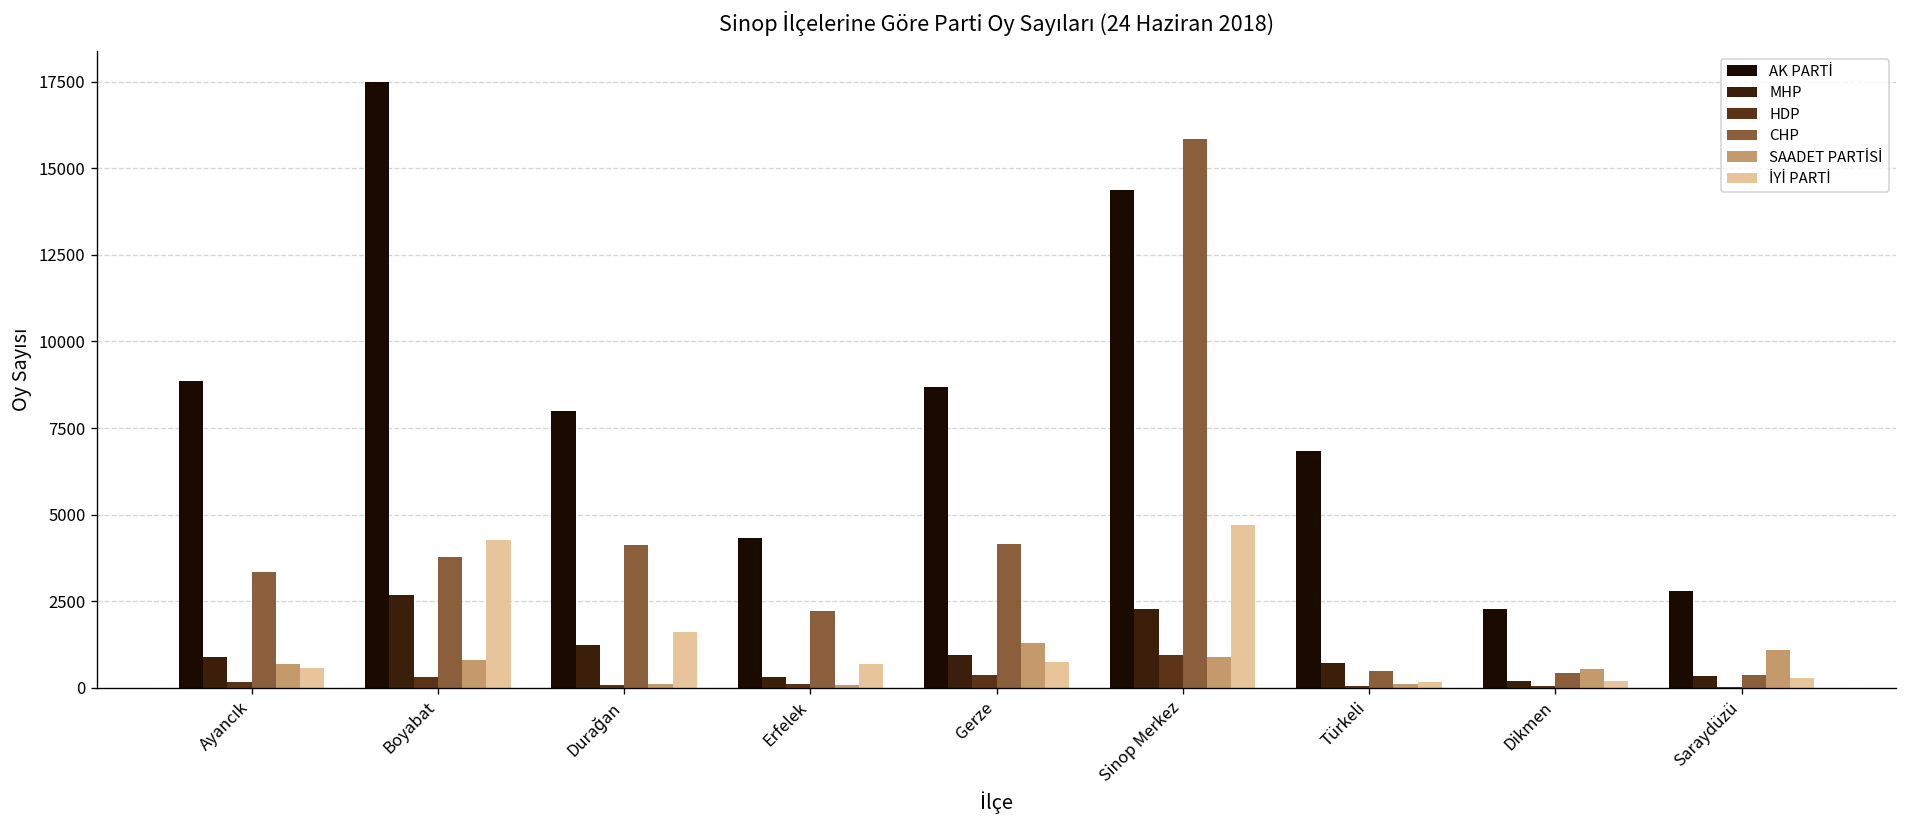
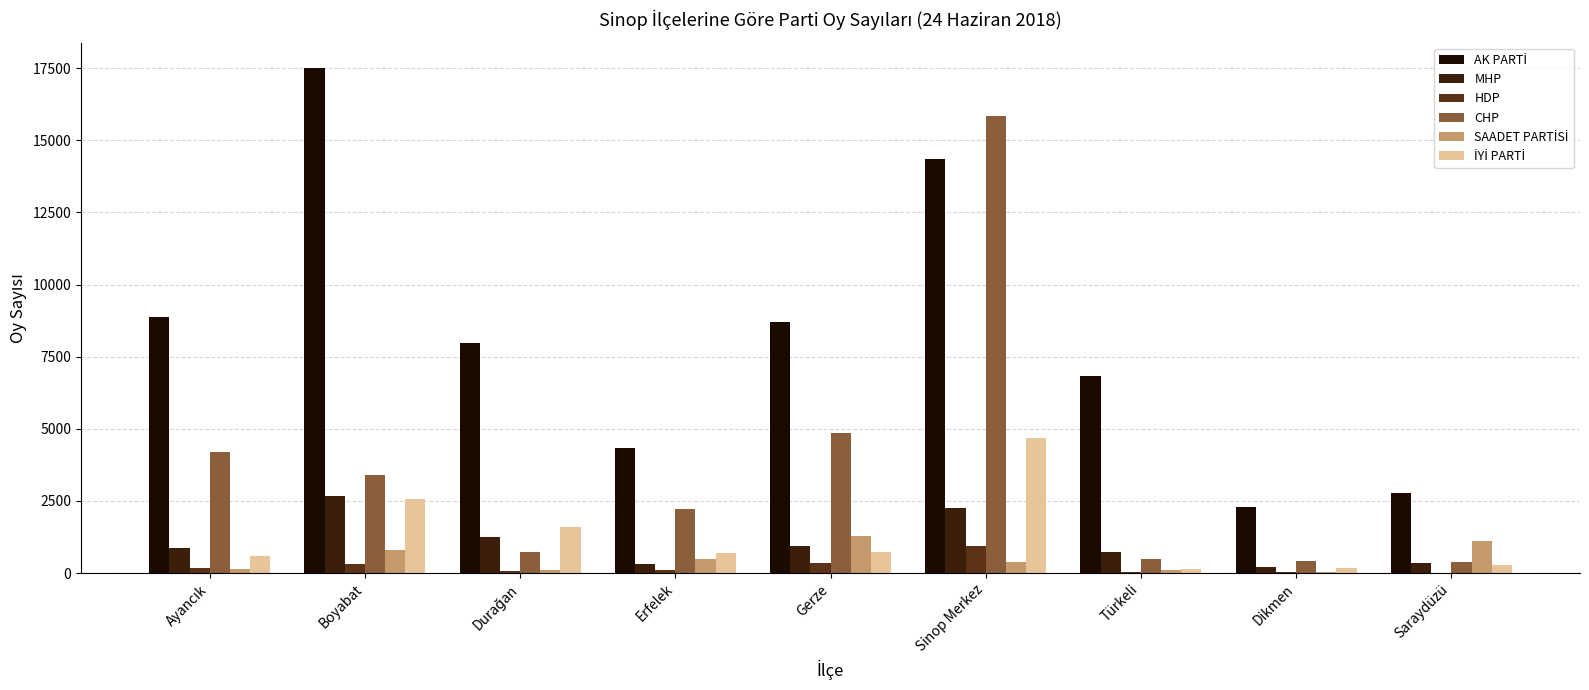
  {
    "CHP": {
-     "Ayancık": 3300,
-     "Boyabat": 3800,
-     "Durağan": 4100,
+     "Ayancık": 4200,
+     "Boyabat": 3400,
+     "Durağan": 700,
      "Erfelek": 2200,
-     "Gerze": 4200,
+     "Gerze": 4800,
      "Sinop Merkez": 15800,
      "Türkeli": 500,
      "Dikmen": 400,
      "Saraydüzü": 400
    },
    "SAADET PARTİSİ": {
-     "Ayancık": 700,
+     "Ayancık": 200,
      "Boyabat": 800,
      "Durağan": 100,
-     "Erfelek": 100,
+     "Erfelek": 500,
      "Gerze": 1300,
-     "Sinop Merkez": 900,
+     "Sinop Merkez": 400,
      "Türkeli": 100,
-     "Dikmen": 500,
+     "Dikmen": 0,
      "Saraydüzü": 1100
    },
    "İYİ PARTİ": {
      "Ayancık": 600,
-     "Boyabat": 4300,
+     "Boyabat": 2600,
      "Durağan": 1600,
      "Erfelek": 700,
      "Gerze": 700,
      "Sinop Merkez": 4700,
      "Türkeli": 200,
      "Dikmen": 200,
      "Saraydüzü": 300
    }
  }
